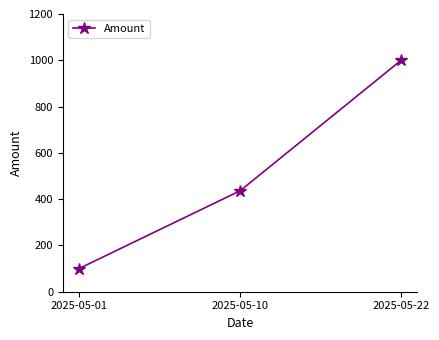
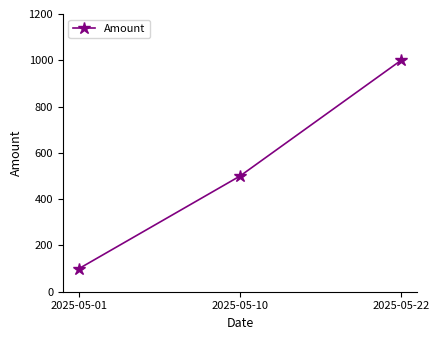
  {
    "2025-05-01": 100,
-   "2025-05-10": 440,
+   "2025-05-10": 500,
    "2025-05-22": 1000
  }
